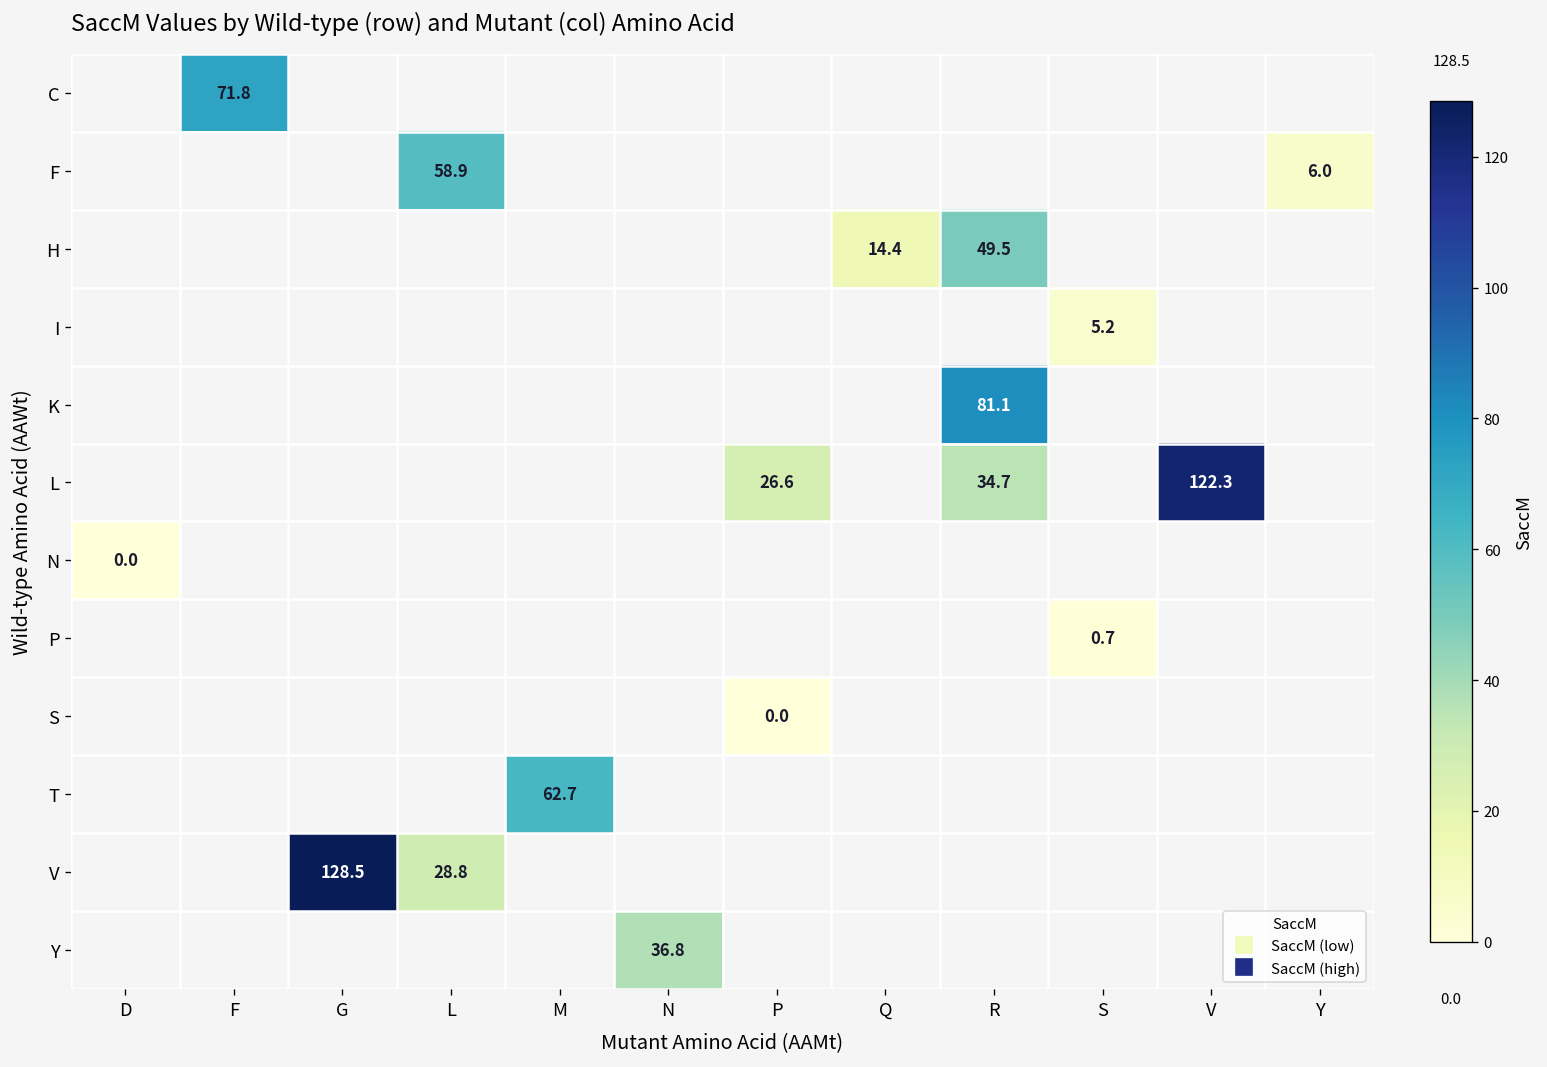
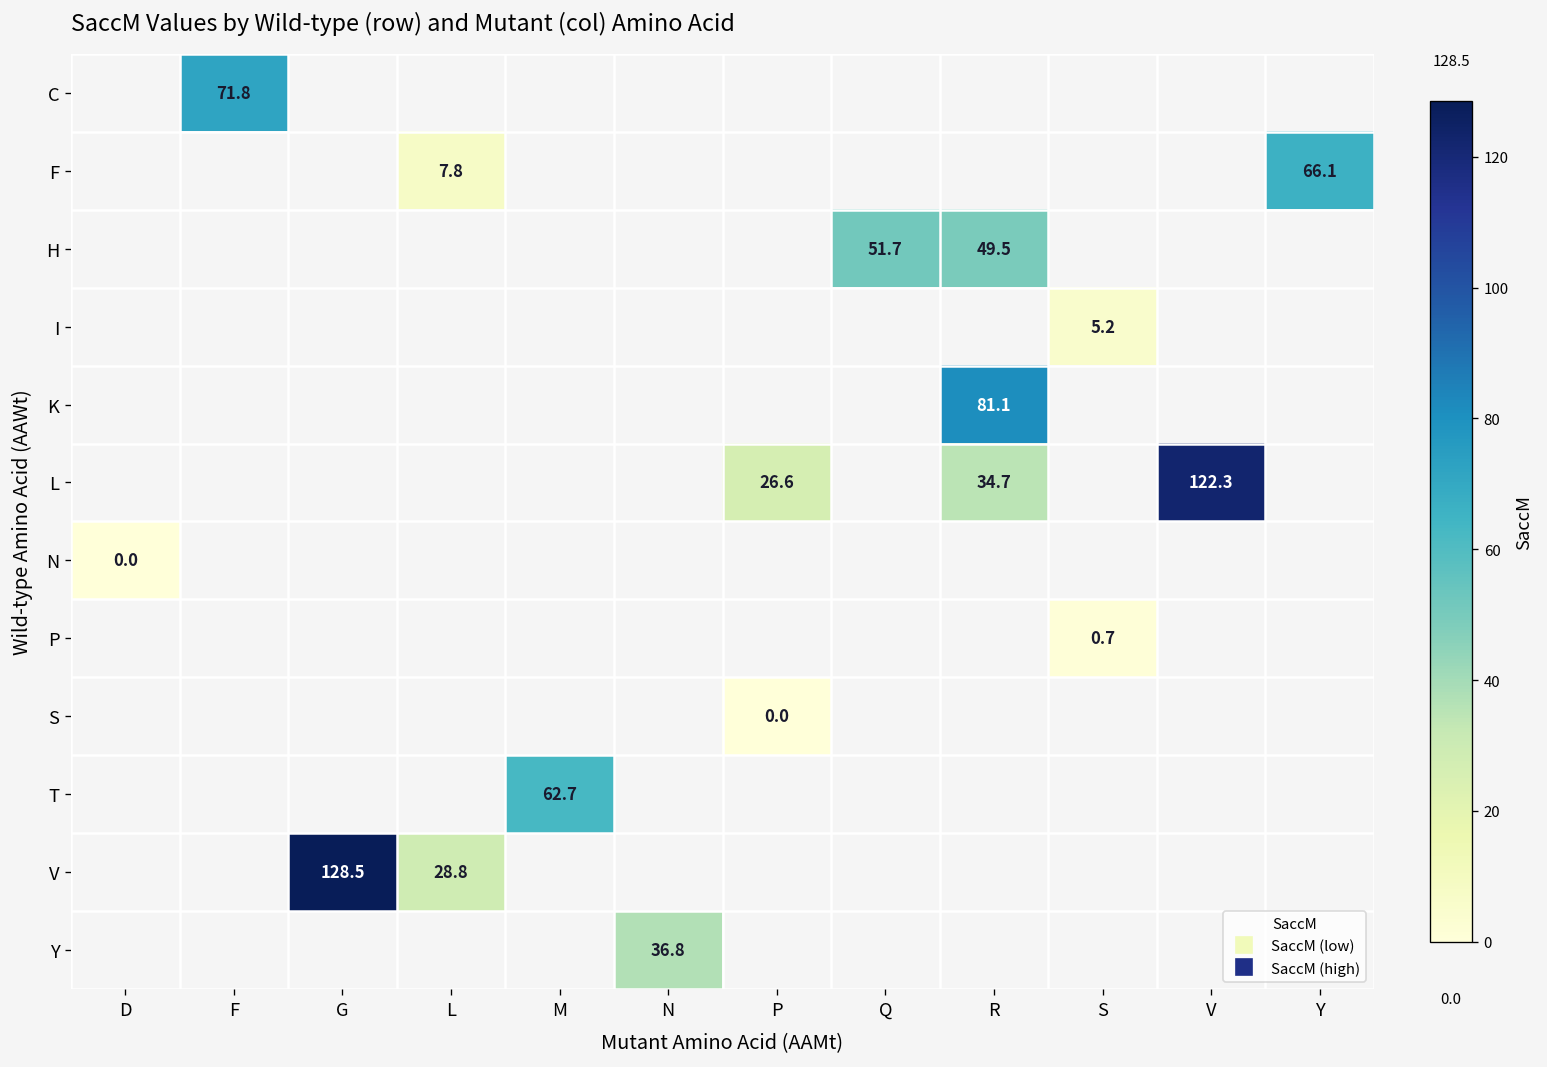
  {
    "C": {
      "F": 71.8
    },
    "F": {
-     "L": 58.9,
-     "Y": 6.0
+     "L": 7.8,
+     "Y": 66.1
    },
    "H": {
-     "Q": 14.4,
+     "Q": 51.7,
      "R": 49.5
    },
    "I": {
      "S": 5.2
    },
    "K": {
      "R": 81.1
    },
    "L": {
      "P": 26.6,
      "R": 34.7,
      "V": 122.3
    },
    "N": {
      "D": 0.0
    },
    "P": {
      "S": 0.7
    },
    "S": {
      "P": 0.0
    },
    "T": {
      "M": 62.7
    },
    "V": {
      "G": 128.5,
      "L": 28.8
    },
    "Y": {
      "N": 36.8
    }
  }
